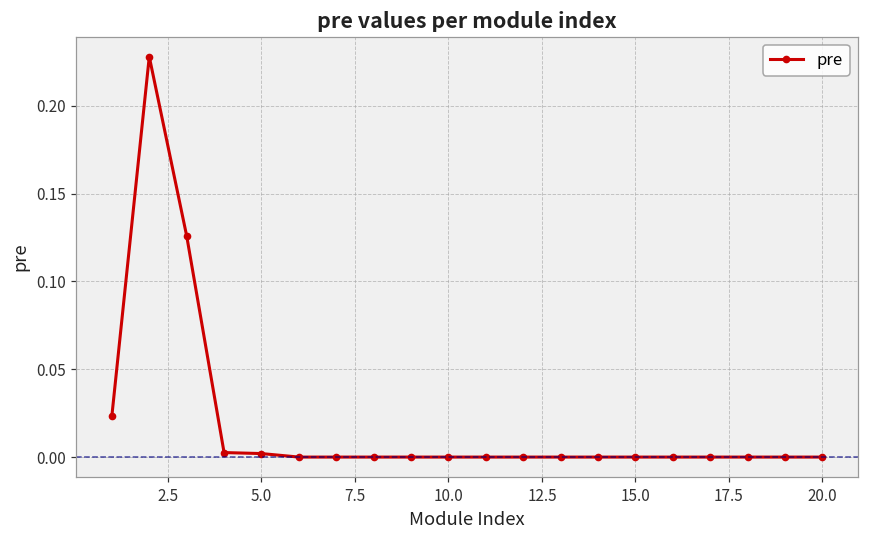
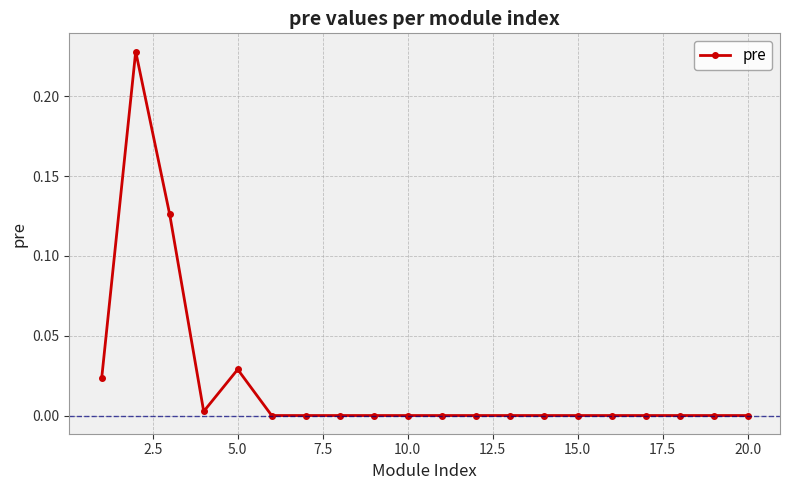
  {
-   "5.0": 0.002,
+   "5.0": 0.029,
    "10.0": 0.000,
    "15.0": 0.000,
    "20.0": 0.000
  }
